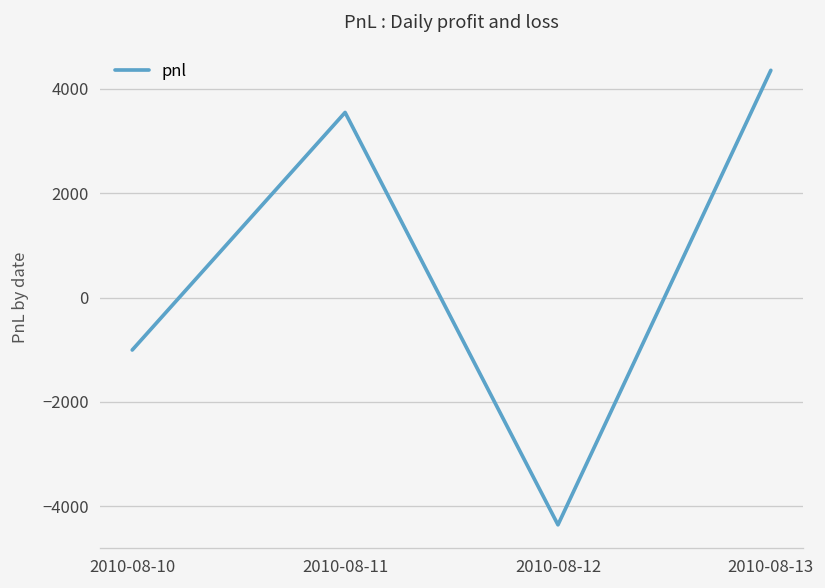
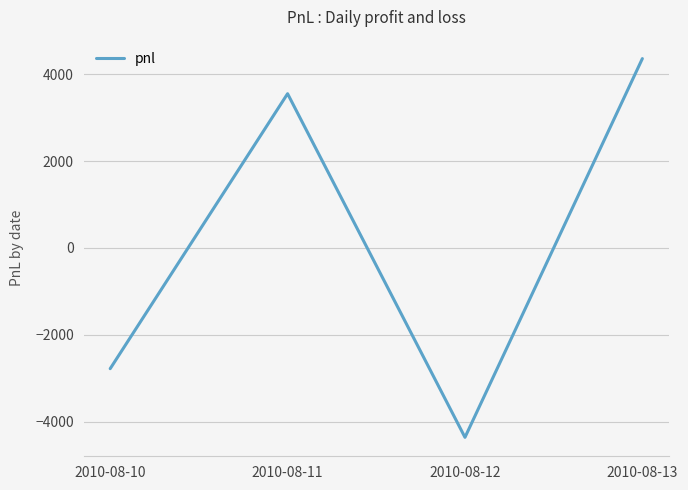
  {
-   "2010-08-10": -1000,
+   "2010-08-10": -2800,
    "2010-08-11": 3500,
    "2010-08-12": -4400,
    "2010-08-13": 4400
  }
